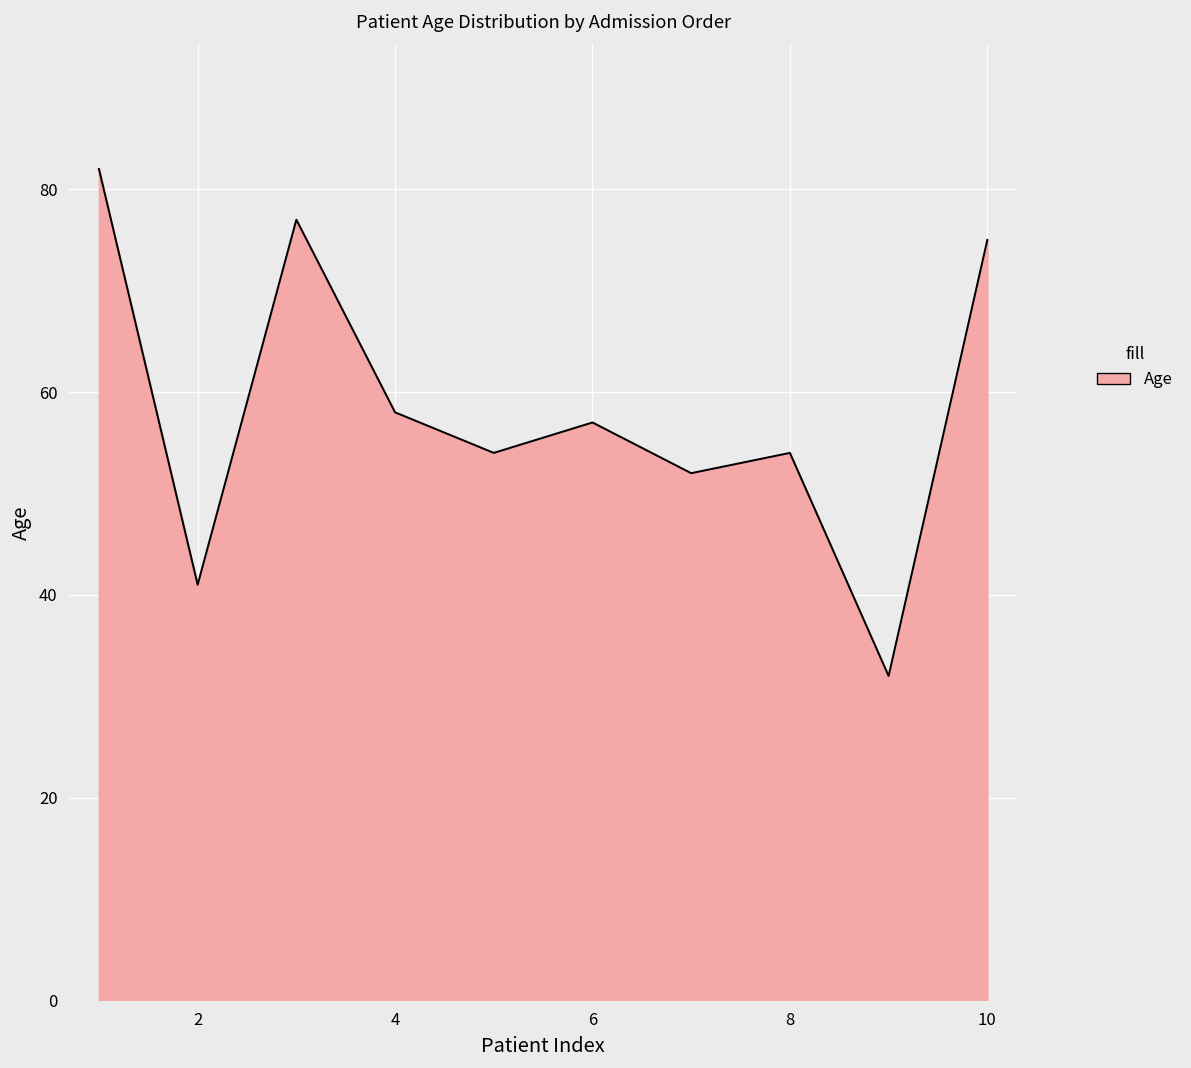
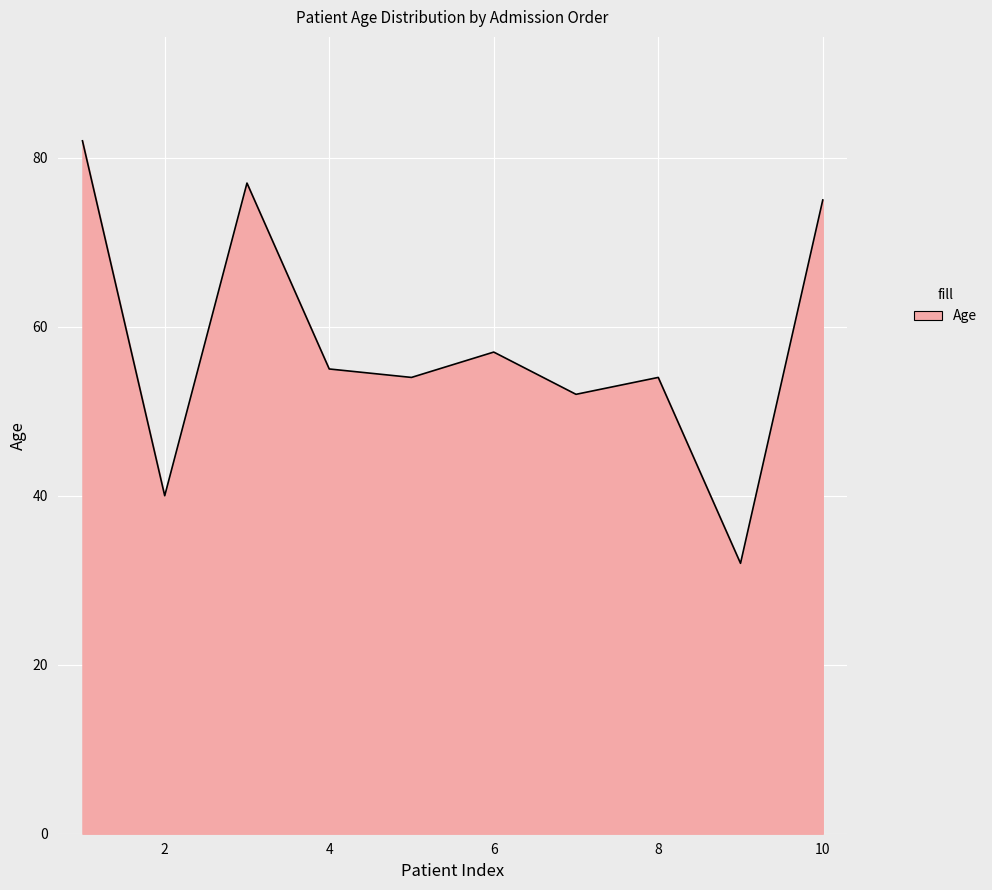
  {
-   "2": 41,
-   "4": 58,
+   "2": 40,
+   "4": 55,
    "6": 57,
    "8": 54,
    "10": 75
  }
